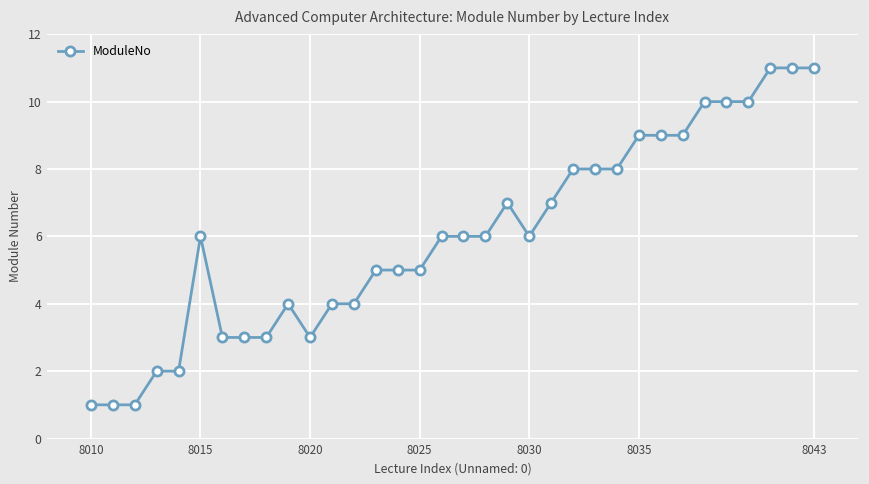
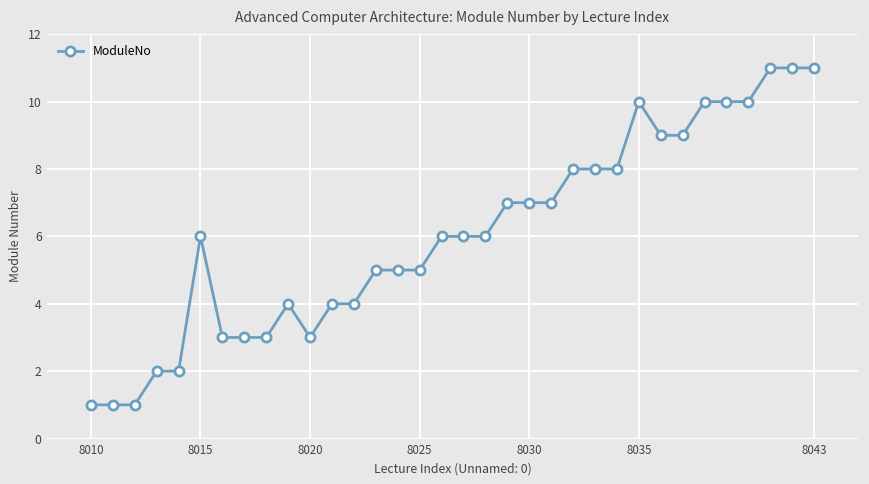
  {
    "8010": 1,
    "8015": 6,
    "8020": 3,
    "8025": 5,
-   "8030": 6,
-   "8035": 9,
+   "8030": 7,
+   "8035": 10,
    "8043": 11
  }
